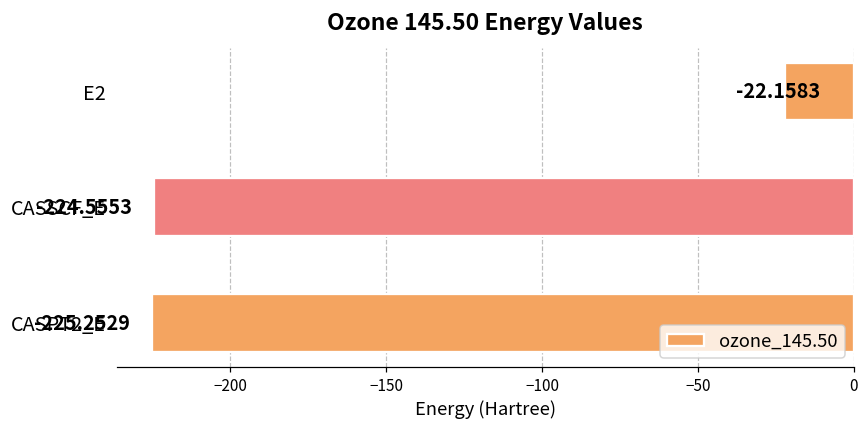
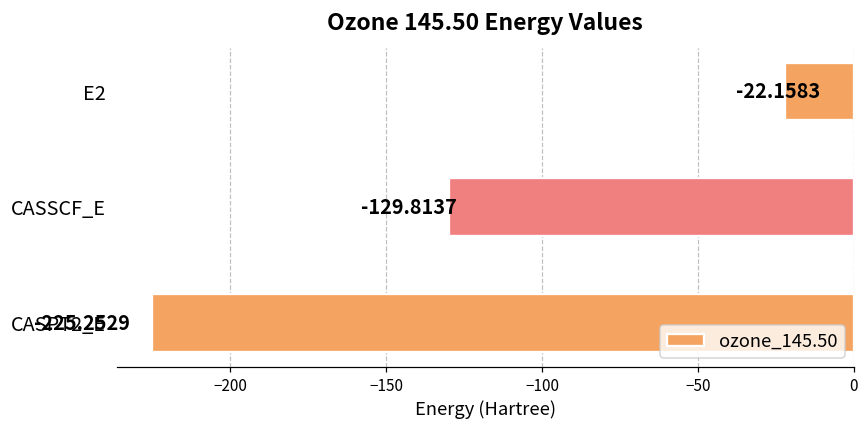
  {
    "E2": -22.1583,
-   "CASSCF_E": -224.5553,
+   "CASSCF_E": -129.8137,
    "CASPT2_E": -225.2529
  }
